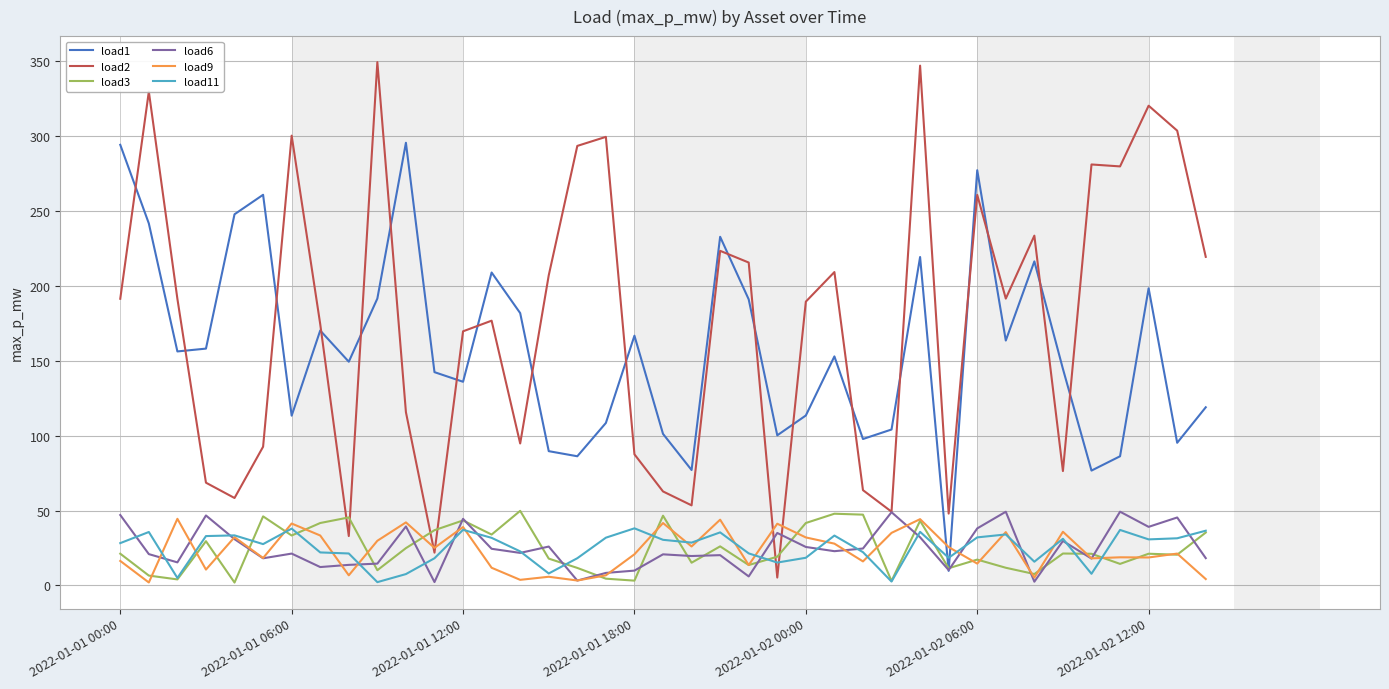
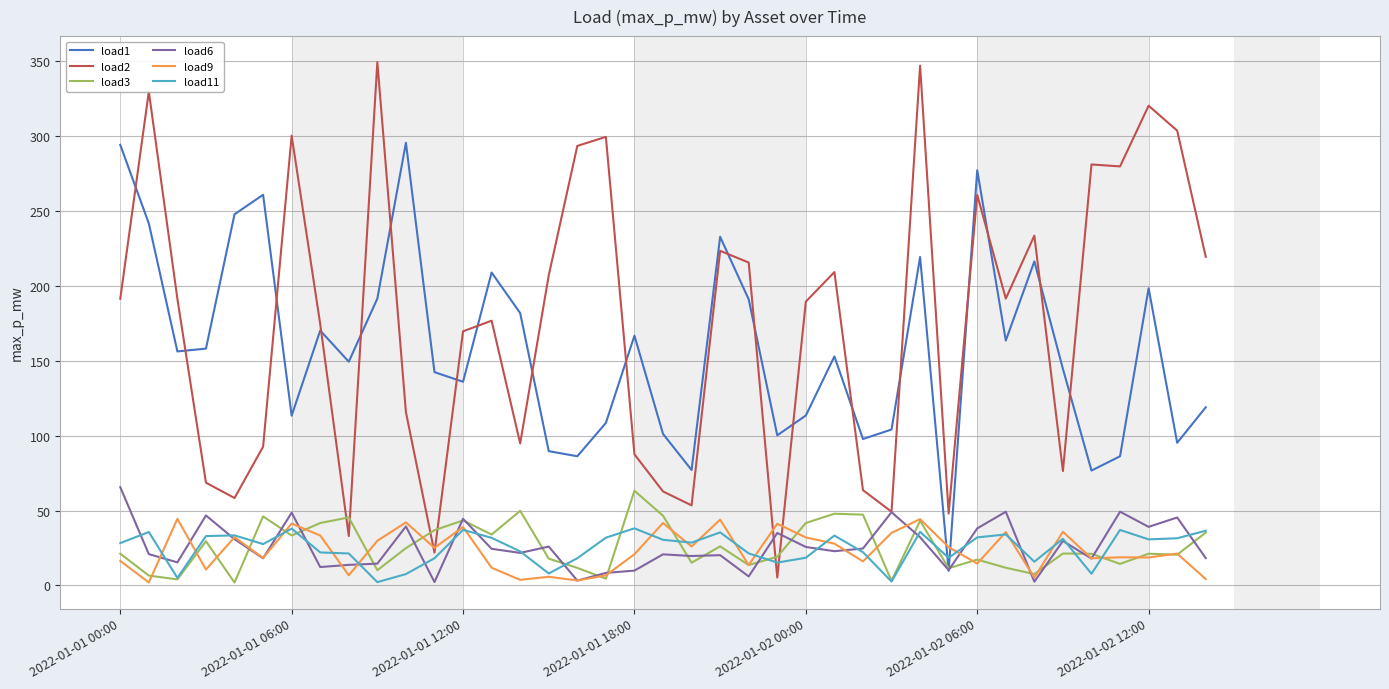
  {
    "load2": {
      "2022-01-01 00:00": 191,
      "2022-01-01 06:00": 300,
      "2022-01-01 12:00": 170,
      "2022-01-01 18:00": 88,
      "2022-01-02 00:00": 189,
      "2022-01-02 06:00": 261,
      "2022-01-02 12:00": 320
    },
    "load3": {
      "2022-01-01 00:00": 21,
      "2022-01-01 06:00": 33,
-     "2022-01-01 18:00": 3,
+     "2022-01-01 18:00": 63,
      "2022-01-02 00:00": 42,
      "2022-01-02 06:00": 17,
      "2022-01-02 12:00": 21
    },
    "load6": {
-     "2022-01-01 00:00": 47,
-     "2022-01-01 06:00": 21,
+     "2022-01-01 00:00": 66,
+     "2022-01-01 06:00": 49,
      "2022-01-01 18:00": 10,
      "2022-01-02 00:00": 26,
      "2022-01-02 06:00": 38,
      "2022-01-02 12:00": 39
    },
    "load9": {
      "2022-01-01 00:00": 16,
      "2022-01-01 06:00": 41,
      "2022-01-01 12:00": 39,
      "2022-01-01 18:00": 21,
      "2022-01-02 00:00": 32,
      "2022-01-02 06:00": 15,
      "2022-01-02 12:00": 19
    }
  }
